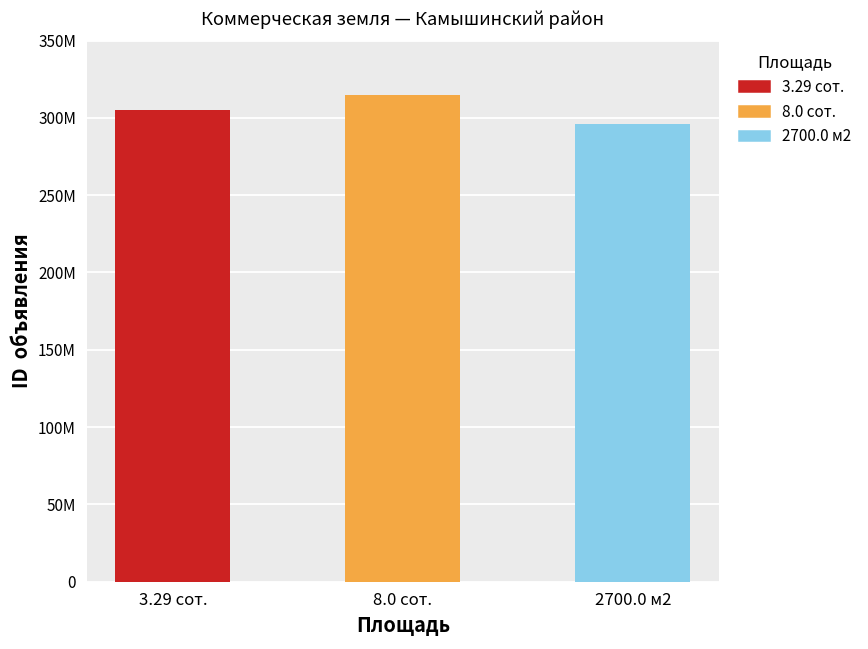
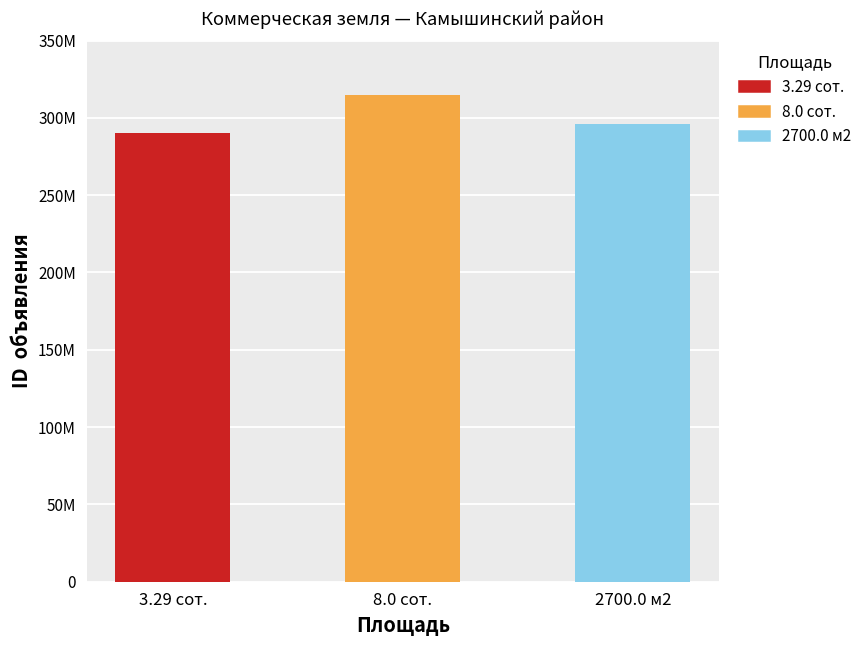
  {
-   "3.29 сот.": 305000000,
+   "3.29 сот.": 290000000,
    "8.0 сот.": 315000000,
    "2700.0 м2": 296000000
  }
